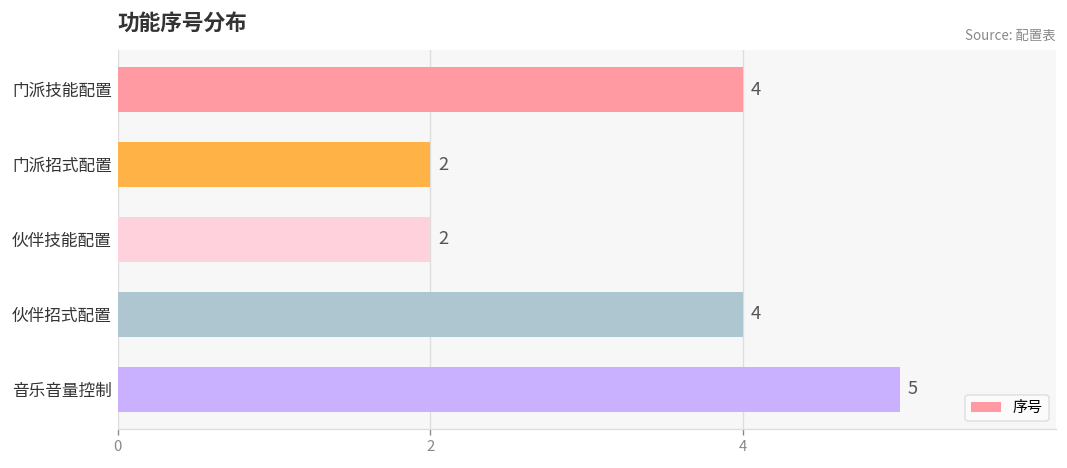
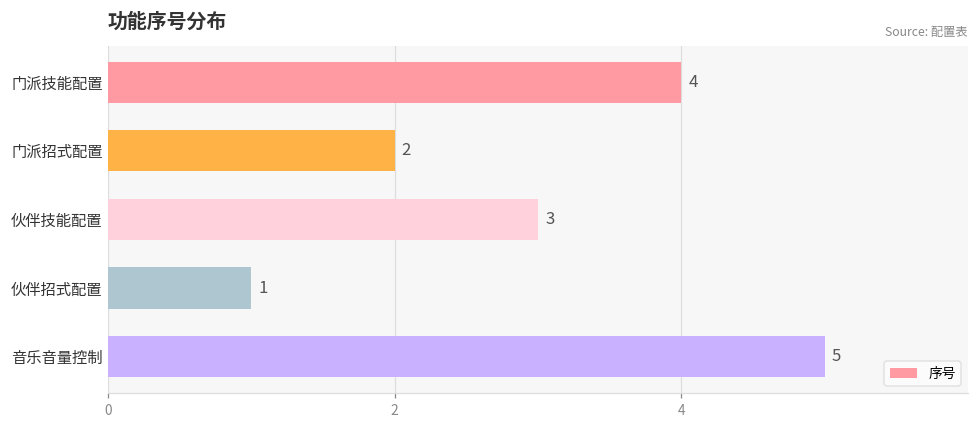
  {
    "门派技能配置": 4,
    "门派招式配置": 2,
-   "伙伴技能配置": 2,
-   "伙伴招式配置": 4,
+   "伙伴技能配置": 3,
+   "伙伴招式配置": 1,
    "音乐音量控制": 5
  }
